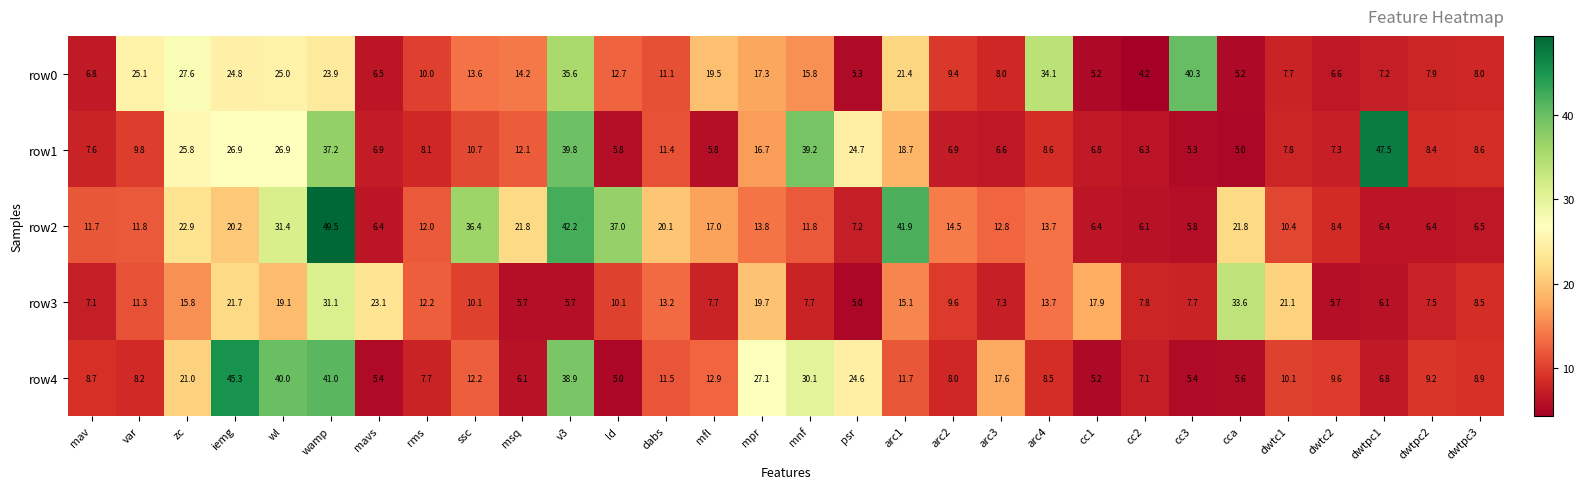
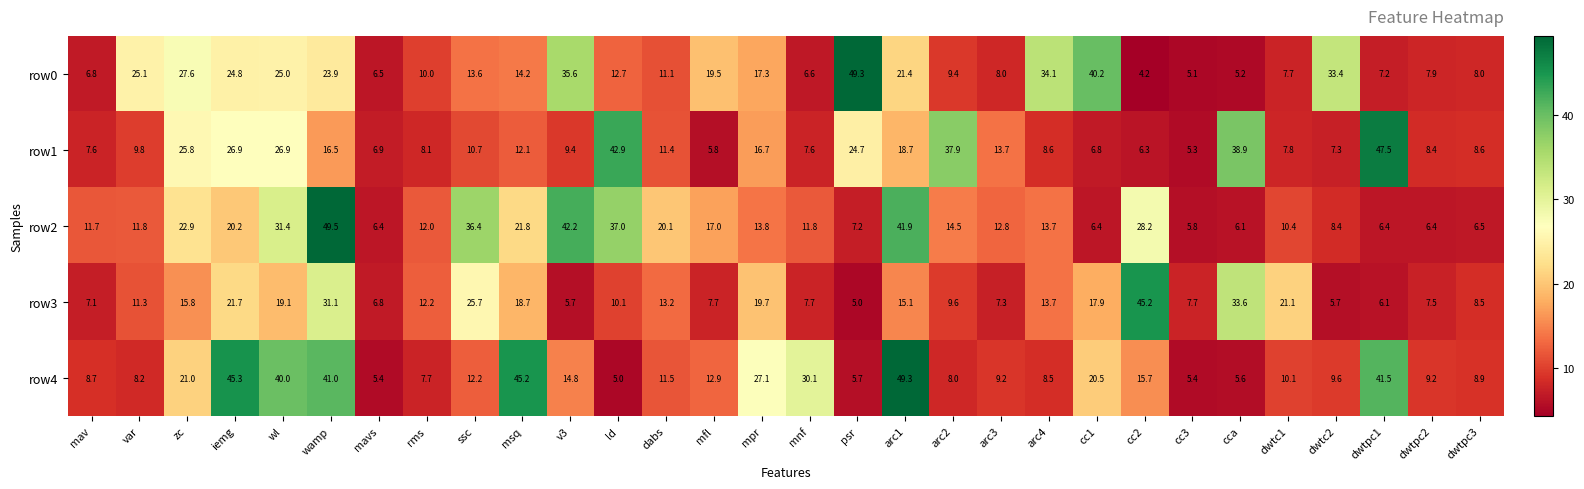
  {
    "row0": {
      "mav": 6.8,
      "var": 25.1,
      "zc": 27.6,
      "iemg": 24.8,
      "wl": 25.0,
      "wamp": 23.9,
      "mavs": 6.5,
      "rms": 10.0,
      "ssc": 13.6,
      "msq": 14.2,
      "v3": 35.6,
      "ld": 12.7,
      "dabs": 11.1,
      "mfl": 19.5,
      "mpr": 17.3,
-     "mnf": 15.8,
-     "psr": 5.3,
+     "mnf": 6.6,
+     "psr": 49.3,
      "arc1": 21.4,
      "arc2": 9.4,
      "arc3": 8.0,
      "arc4": 34.1,
-     "cc1": 5.2,
+     "cc1": 40.2,
      "cc2": 4.2,
-     "cc3": 40.3,
+     "cc3": 5.1,
      "cca": 5.2,
      "dwtc1": 7.7,
-     "dwtc2": 6.6,
+     "dwtc2": 33.4,
      "dwtpc1": 7.2,
      "dwtpc2": 7.9,
      "dwtpc3": 8.0
    },
    "row1": {
      "mav": 7.6,
      "var": 9.8,
      "zc": 25.8,
      "iemg": 26.9,
      "wl": 26.9,
-     "wamp": 37.2,
+     "wamp": 16.5,
      "mavs": 6.9,
      "rms": 8.1,
      "ssc": 10.7,
      "msq": 12.1,
-     "v3": 39.8,
-     "ld": 5.8,
+     "v3": 9.4,
+     "ld": 42.9,
      "dabs": 11.4,
      "mfl": 5.8,
      "mpr": 16.7,
-     "mnf": 39.2,
+     "mnf": 7.6,
      "psr": 24.7,
      "arc1": 18.7,
-     "arc2": 6.9,
-     "arc3": 6.6,
+     "arc2": 37.9,
+     "arc3": 13.7,
      "arc4": 8.6,
      "cc1": 6.8,
      "cc2": 6.3,
      "cc3": 5.3,
-     "cca": 5.0,
+     "cca": 38.9,
      "dwtc1": 7.8,
      "dwtc2": 7.3,
      "dwtpc1": 47.5,
      "dwtpc2": 8.4,
      "dwtpc3": 8.6
    },
    "row2": {
      "mav": 11.7,
      "var": 11.8,
      "zc": 22.9,
      "iemg": 20.2,
      "wl": 31.4,
      "wamp": 49.5,
      "mavs": 6.4,
      "rms": 12.0,
      "ssc": 36.4,
      "msq": 21.8,
      "v3": 42.2,
      "ld": 37.0,
      "dabs": 20.1,
      "mfl": 17.0,
      "mpr": 13.8,
      "mnf": 11.8,
      "psr": 7.2,
      "arc1": 41.9,
      "arc2": 14.5,
      "arc3": 12.8,
      "arc4": 13.7,
      "cc1": 6.4,
-     "cc2": 6.1,
+     "cc2": 28.2,
      "cc3": 5.8,
-     "cca": 21.8,
+     "cca": 6.1,
      "dwtc1": 10.4,
      "dwtc2": 8.4,
      "dwtpc1": 6.4,
      "dwtpc2": 6.4,
      "dwtpc3": 6.5
    },
    "row3": {
      "mav": 7.1,
      "var": 11.3,
      "zc": 15.8,
      "iemg": 21.7,
      "wl": 19.1,
      "wamp": 31.1,
-     "mavs": 23.1,
+     "mavs": 6.8,
      "rms": 12.2,
-     "ssc": 10.1,
-     "msq": 5.7,
+     "ssc": 25.7,
+     "msq": 18.7,
      "v3": 5.7,
      "ld": 10.1,
      "dabs": 13.2,
      "mfl": 7.7,
      "mpr": 19.7,
      "mnf": 7.7,
      "psr": 5.0,
      "arc1": 15.1,
      "arc2": 9.6,
      "arc3": 7.3,
      "arc4": 13.7,
      "cc1": 17.9,
-     "cc2": 7.8,
+     "cc2": 45.2,
      "cc3": 7.7,
      "cca": 33.6,
      "dwtc1": 21.1,
      "dwtc2": 5.7,
      "dwtpc1": 6.1,
      "dwtpc2": 7.5,
      "dwtpc3": 8.5
    },
    "row4": {
      "mav": 8.7,
      "var": 8.2,
      "zc": 21.0,
      "iemg": 45.3,
      "wl": 40.0,
      "wamp": 41.0,
      "mavs": 5.4,
      "rms": 7.7,
      "ssc": 12.2,
-     "msq": 6.1,
-     "v3": 38.9,
+     "msq": 45.2,
+     "v3": 14.8,
      "ld": 5.0,
      "dabs": 11.5,
      "mfl": 12.9,
      "mpr": 27.1,
      "mnf": 30.1,
-     "psr": 24.6,
-     "arc1": 11.7,
+     "psr": 5.7,
+     "arc1": 49.3,
      "arc2": 8.0,
-     "arc3": 17.6,
+     "arc3": 9.2,
      "arc4": 8.5,
-     "cc1": 5.2,
-     "cc2": 7.1,
+     "cc1": 20.5,
+     "cc2": 15.7,
      "cc3": 5.4,
      "cca": 5.6,
      "dwtc1": 10.1,
      "dwtc2": 9.6,
-     "dwtpc1": 6.8,
+     "dwtpc1": 41.5,
      "dwtpc2": 9.2,
      "dwtpc3": 8.9
    }
  }
